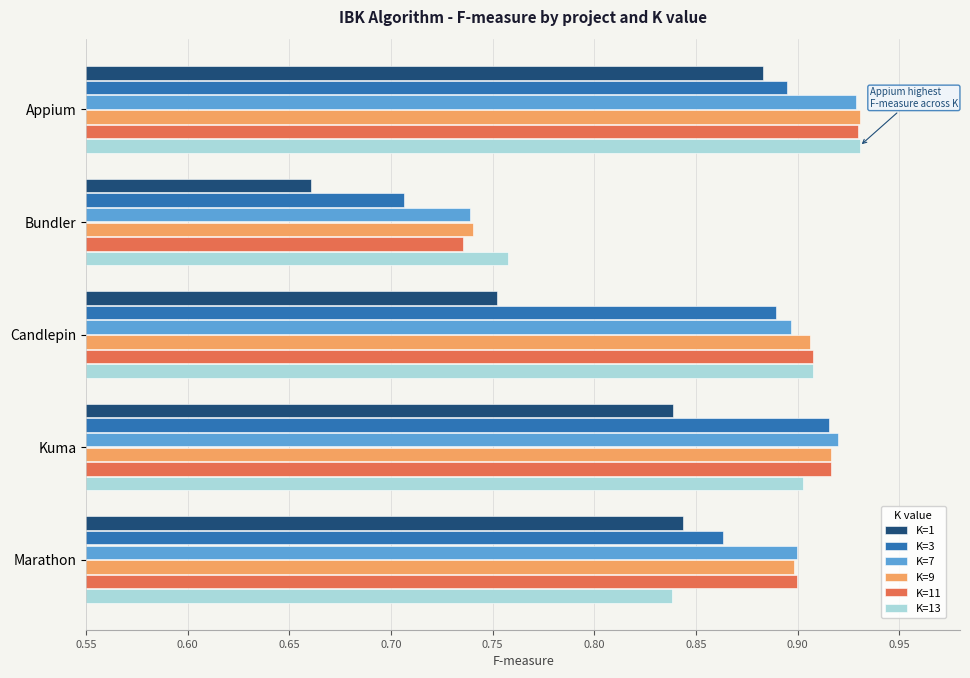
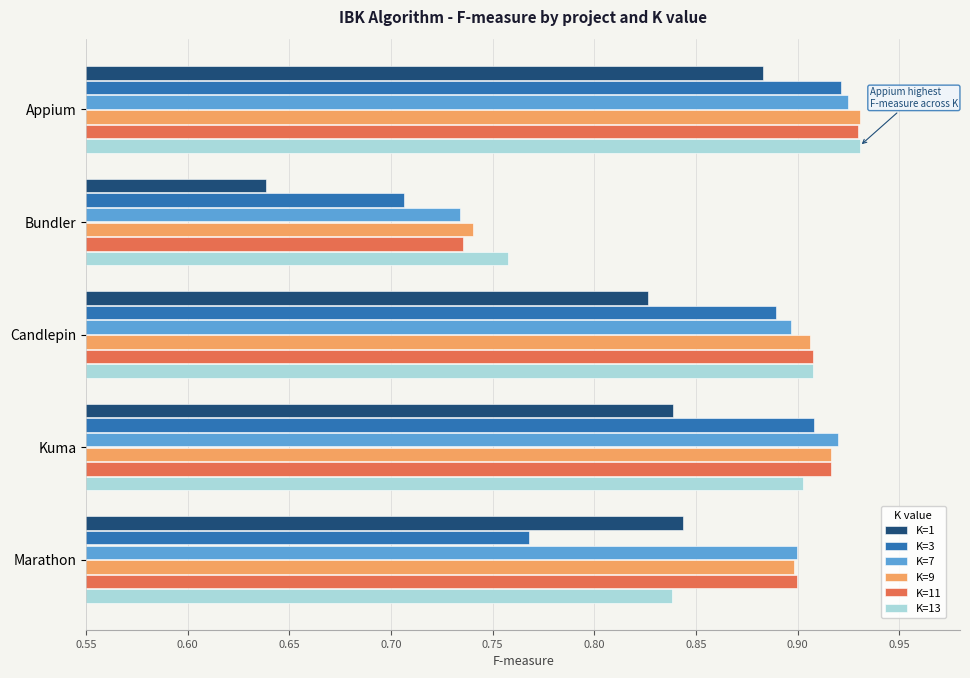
  {
    "K=1": {
      "Appium": 0.883,
-     "Bundler": 0.661,
-     "Candlepin": 0.752,
+     "Bundler": 0.639,
+     "Candlepin": 0.826,
      "Kuma": 0.839,
      "Marathon": 0.844
    },
    "K=3": {
-     "Appium": 0.894,
+     "Appium": 0.921,
      "Bundler": 0.706,
      "Candlepin": 0.889,
-     "Kuma": 0.916,
-     "Marathon": 0.863
+     "Kuma": 0.908,
+     "Marathon": 0.768
    },
    "K=7": {
-     "Appium": 0.929,
-     "Bundler": 0.739,
+     "Appium": 0.925,
+     "Bundler": 0.734,
      "Candlepin": 0.896,
      "Kuma": 0.920,
      "Marathon": 0.900
    },
    "K=13": {
      "Appium": 0.930,
      "Bundler": 0.758,
      "Candlepin": 0.908,
      "Kuma": 0.902,
      "Marathon": 0.838
    }
  }
